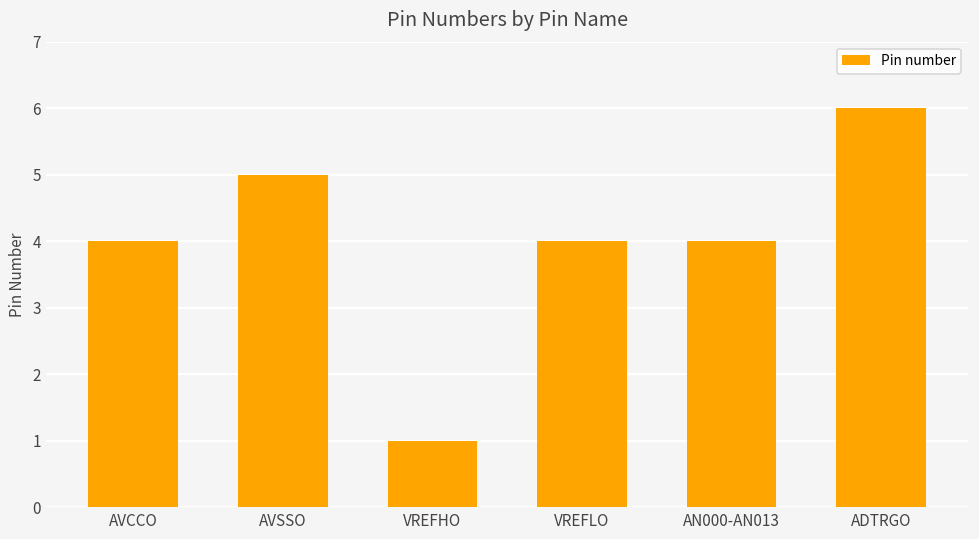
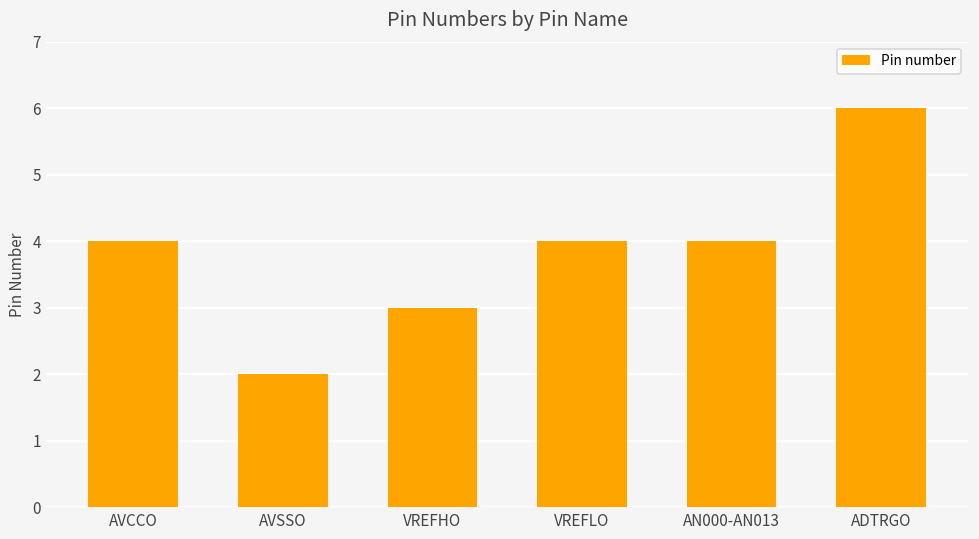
  {
    "AVCCO": 4,
-   "AVSSO": 5,
-   "VREFHO": 1,
+   "AVSSO": 2,
+   "VREFHO": 3,
    "VREFLO": 4,
    "AN000-AN013": 4,
    "ADTRGO": 6
  }
